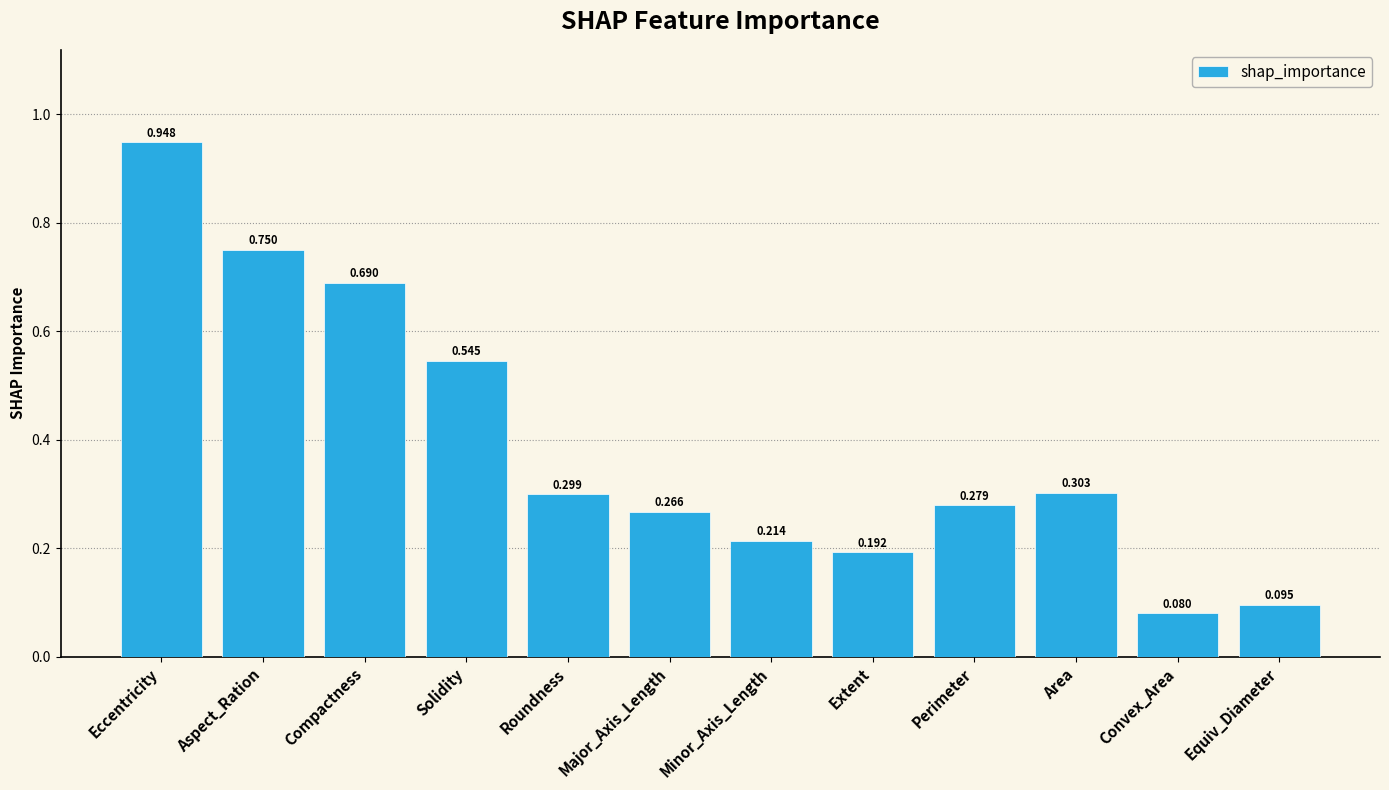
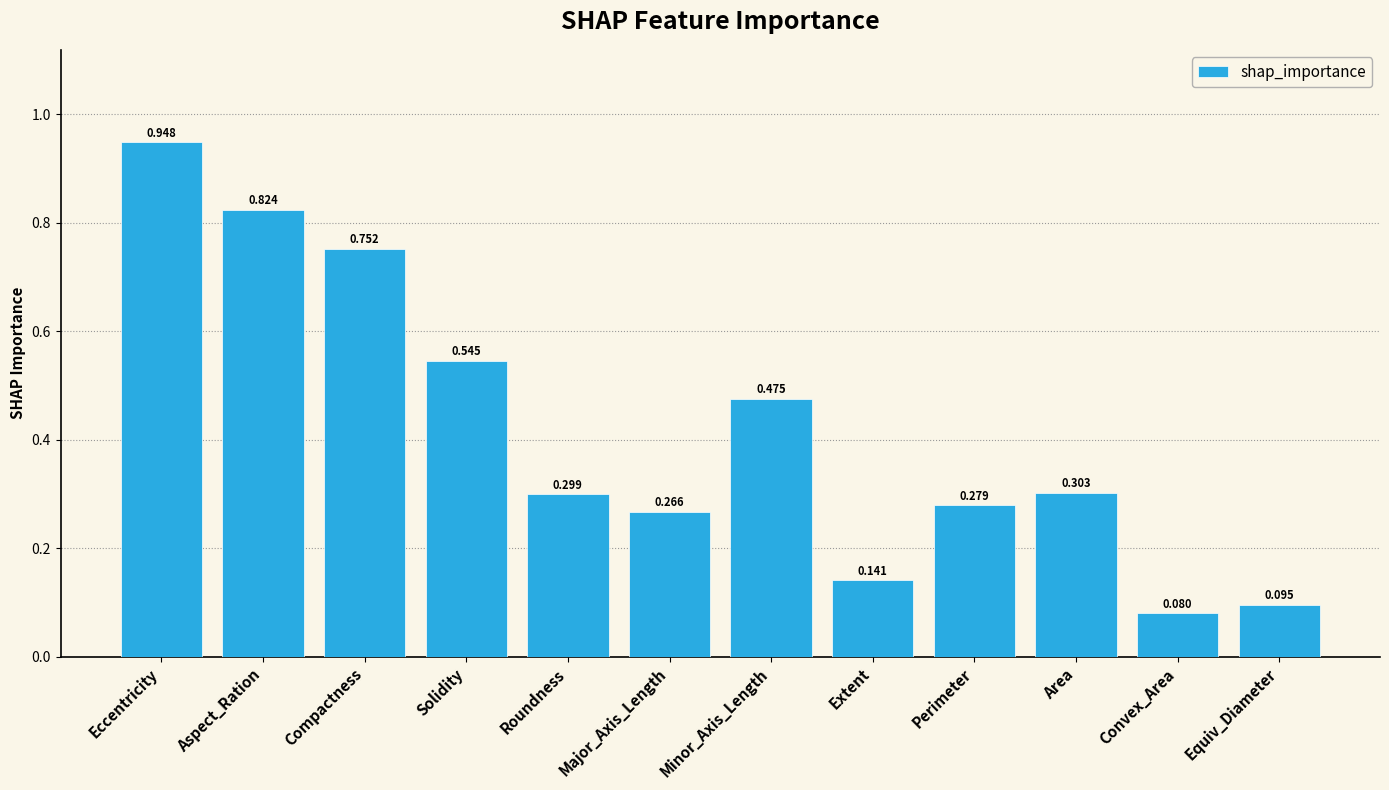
  {
    "Eccentricity": 0.948,
-   "Aspect_Ration": 0.750,
-   "Compactness": 0.690,
+   "Aspect_Ration": 0.824,
+   "Compactness": 0.752,
    "Solidity": 0.545,
    "Roundness": 0.299,
    "Major_Axis_Length": 0.266,
-   "Minor_Axis_Length": 0.214,
-   "Extent": 0.192,
+   "Minor_Axis_Length": 0.475,
+   "Extent": 0.141,
    "Perimeter": 0.279,
    "Area": 0.303,
    "Convex_Area": 0.080,
    "Equiv_Diameter": 0.095
  }
